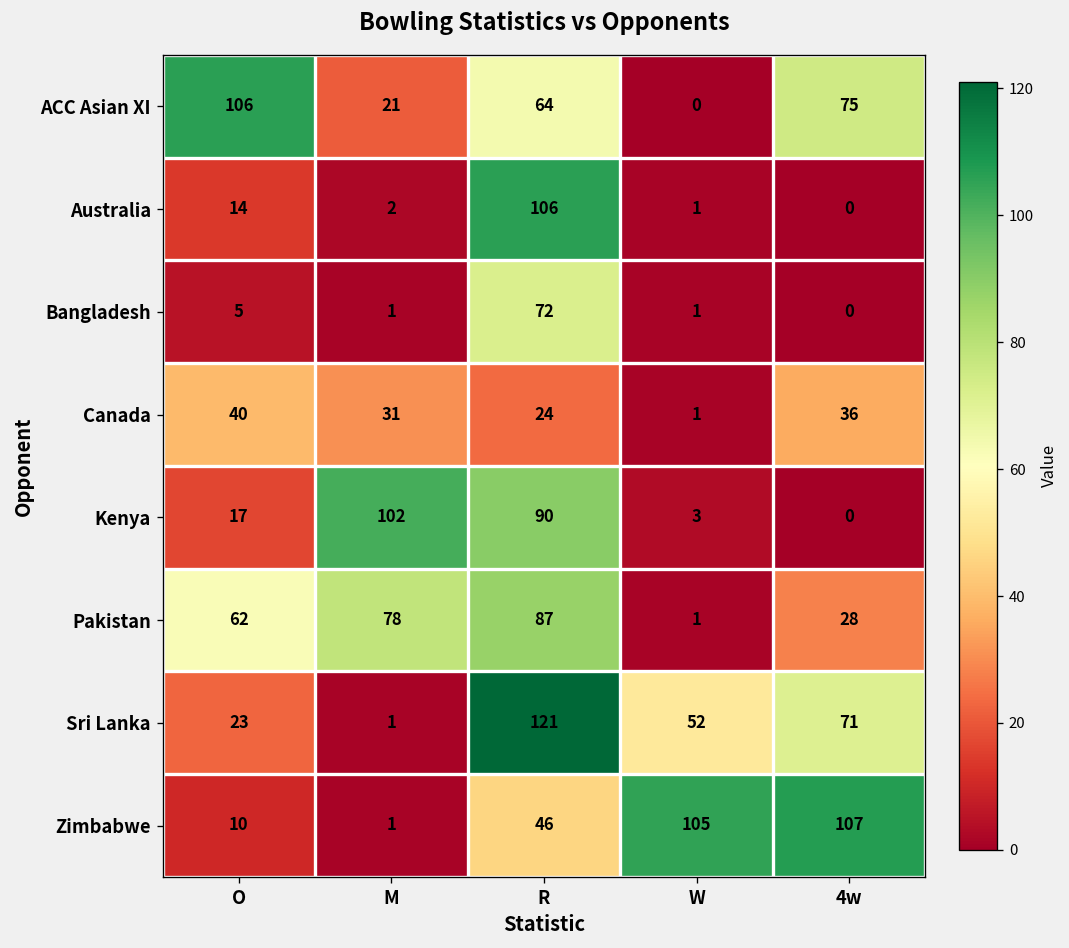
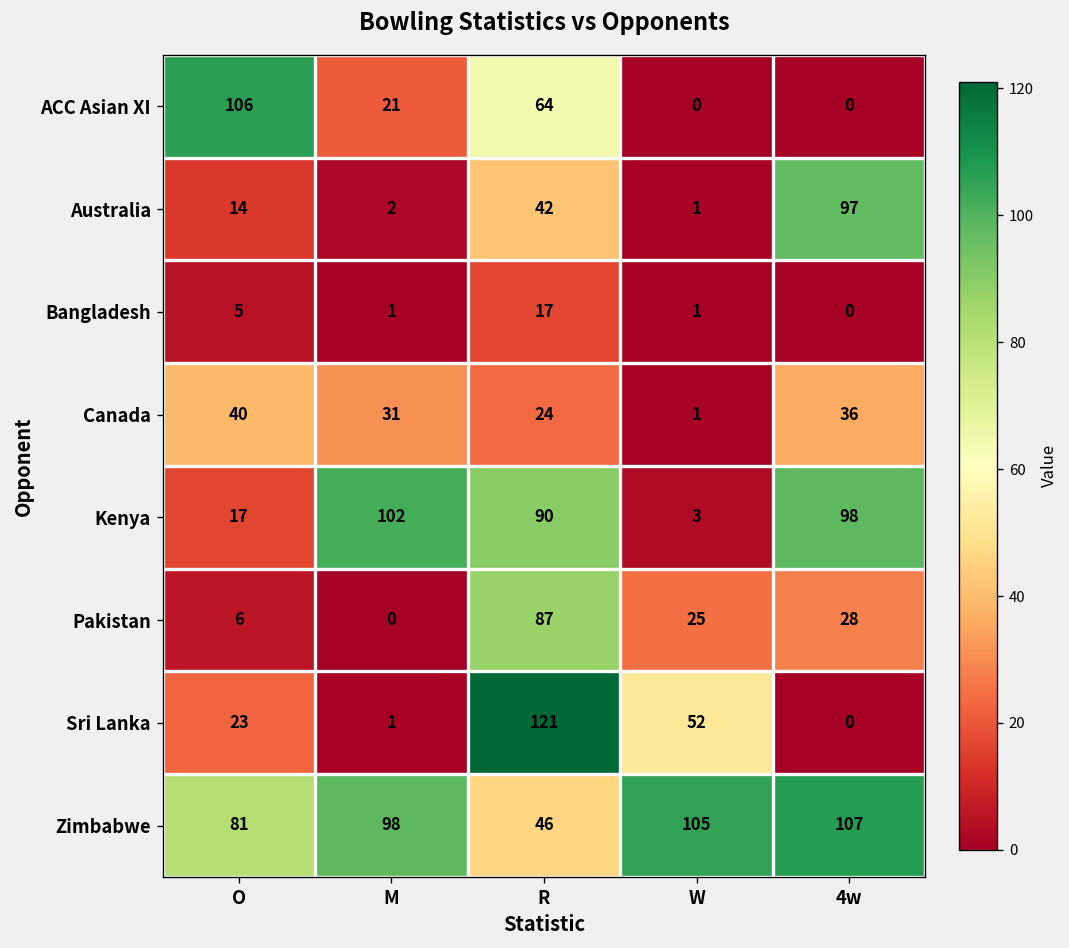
  {
    "ACC Asian XI": {
      "O": 106,
      "M": 21,
      "R": 64,
      "W": 0,
-     "4w": 75
+     "4w": 0
    },
    "Australia": {
      "O": 14,
      "M": 2,
-     "R": 106,
+     "R": 42,
      "W": 1,
-     "4w": 0
+     "4w": 97
    },
    "Bangladesh": {
      "O": 5,
      "M": 1,
-     "R": 72,
+     "R": 17,
      "W": 1,
      "4w": 0
    },
    "Canada": {
      "O": 40,
      "M": 31,
      "R": 24,
      "W": 1,
      "4w": 36
    },
    "Kenya": {
      "O": 17,
      "M": 102,
      "R": 90,
      "W": 3,
-     "4w": 0
+     "4w": 98
    },
    "Pakistan": {
-     "O": 62,
-     "M": 78,
+     "O": 6,
+     "M": 0,
      "R": 87,
-     "W": 1,
+     "W": 25,
      "4w": 28
    },
    "Sri Lanka": {
      "O": 23,
      "M": 1,
      "R": 121,
      "W": 52,
-     "4w": 71
+     "4w": 0
    },
    "Zimbabwe": {
-     "O": 10,
-     "M": 1,
+     "O": 81,
+     "M": 98,
      "R": 46,
      "W": 105,
      "4w": 107
    }
  }
